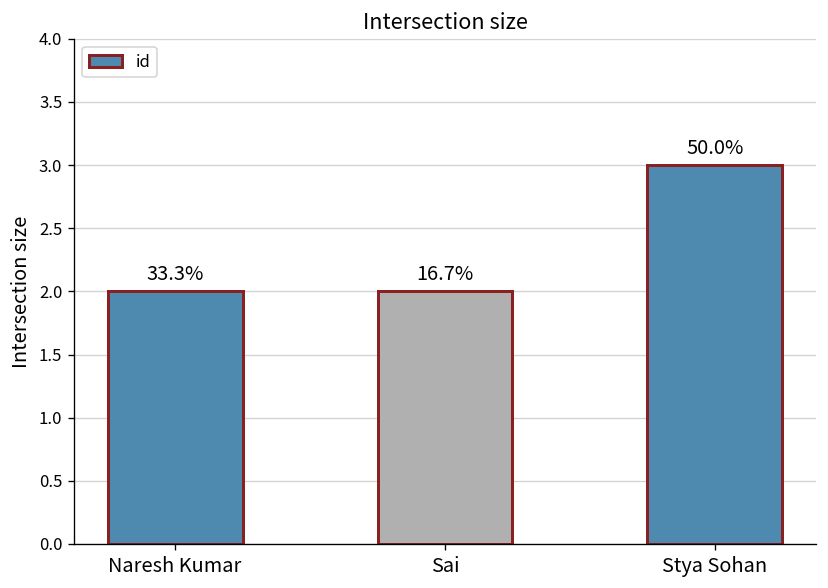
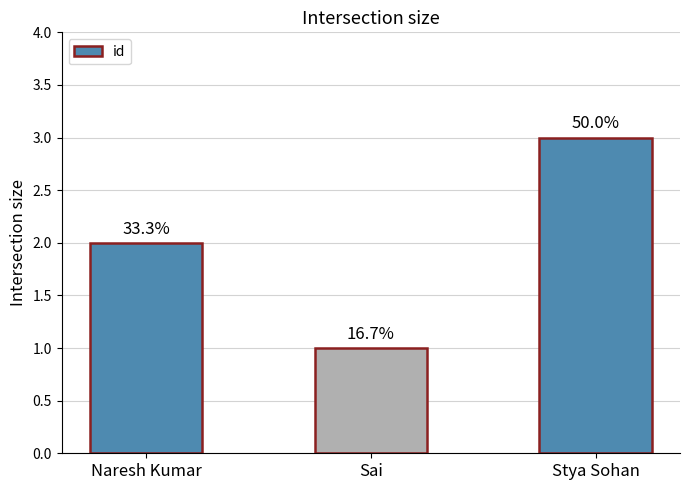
  {
-   "Sai": 2
+   "Sai": 1
  }
